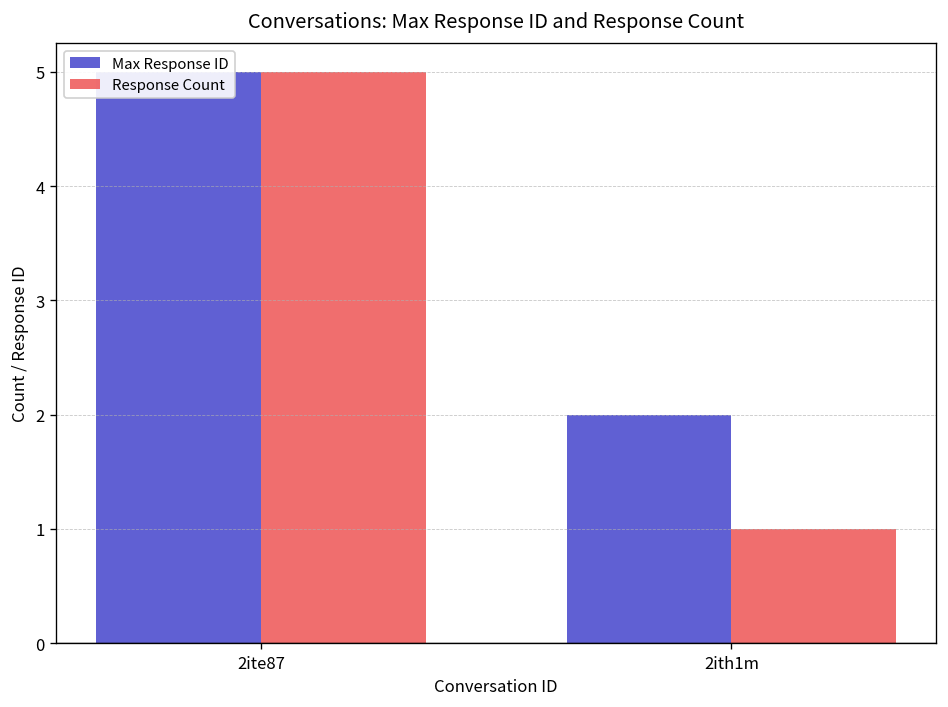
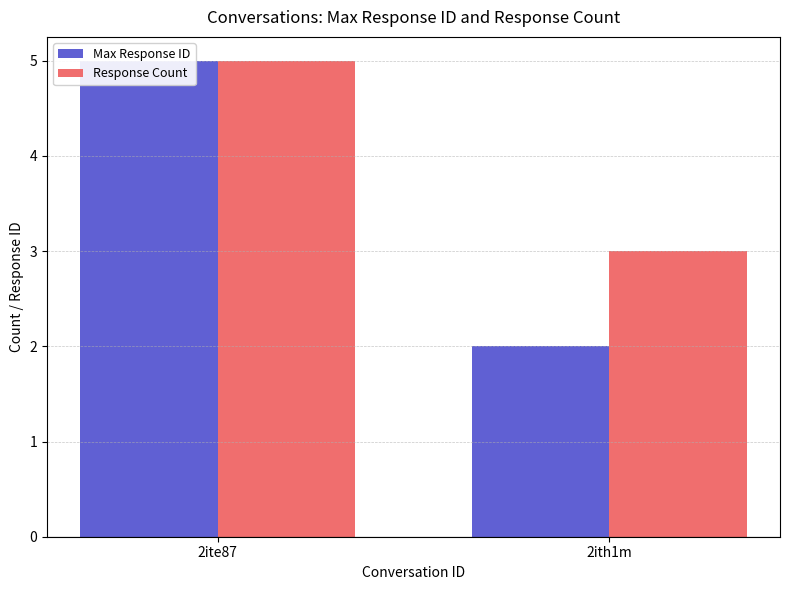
  {
    "Max Response ID": {
      "2ith1m": 2
    },
    "Response Count": {
      "2ite87": 5,
-     "2ith1m": 1
+     "2ith1m": 3
    }
  }
